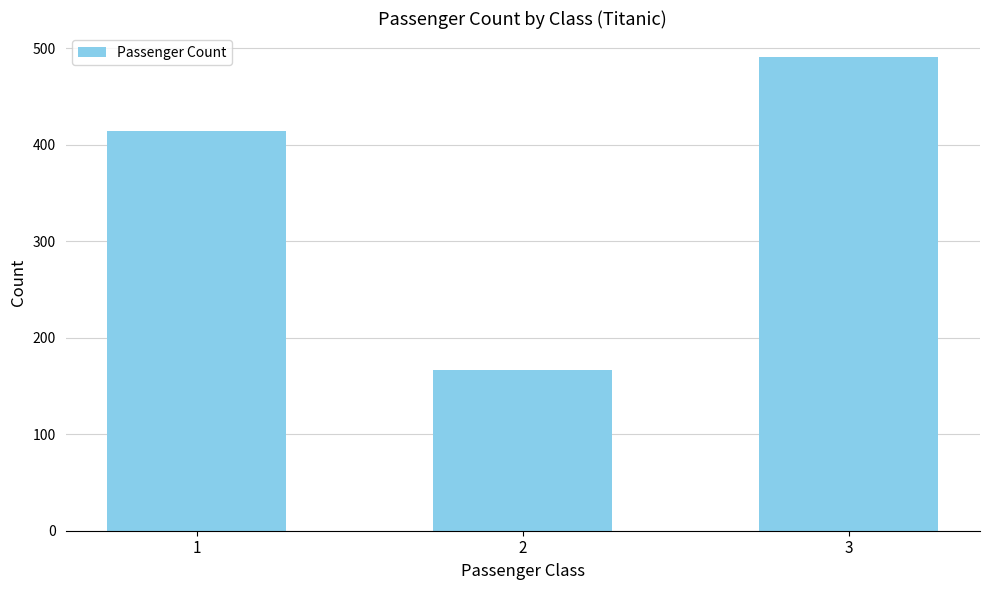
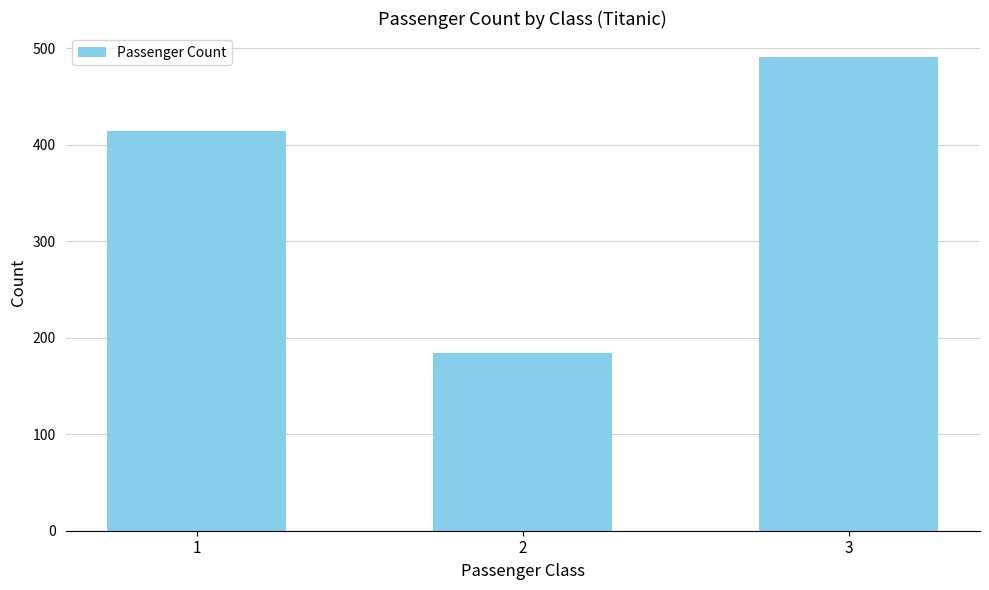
  {
    "1": 410,
-   "2": 170,
+   "2": 180,
    "3": 490
  }
